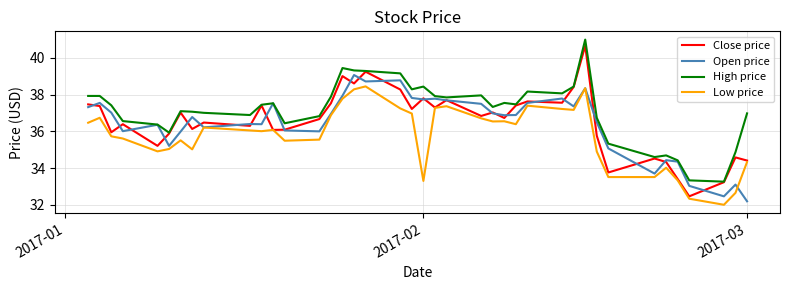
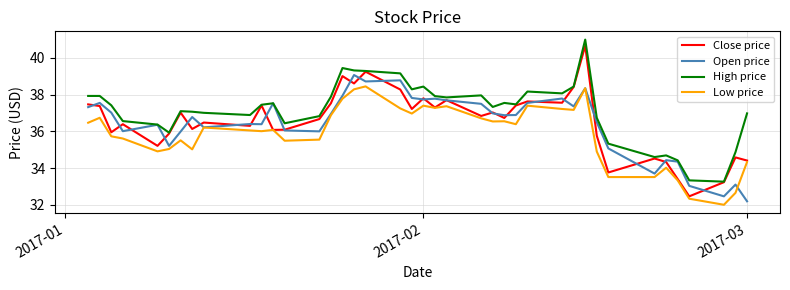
  {
    "Open price": {
      "2017-03": 32.2
    },
    "High price": {
      "2017-02": 38.4,
      "2017-03": 37.0
    },
    "Low price": {
-     "2017-02": 33.3
+     "2017-02": 37.4
    }
  }
